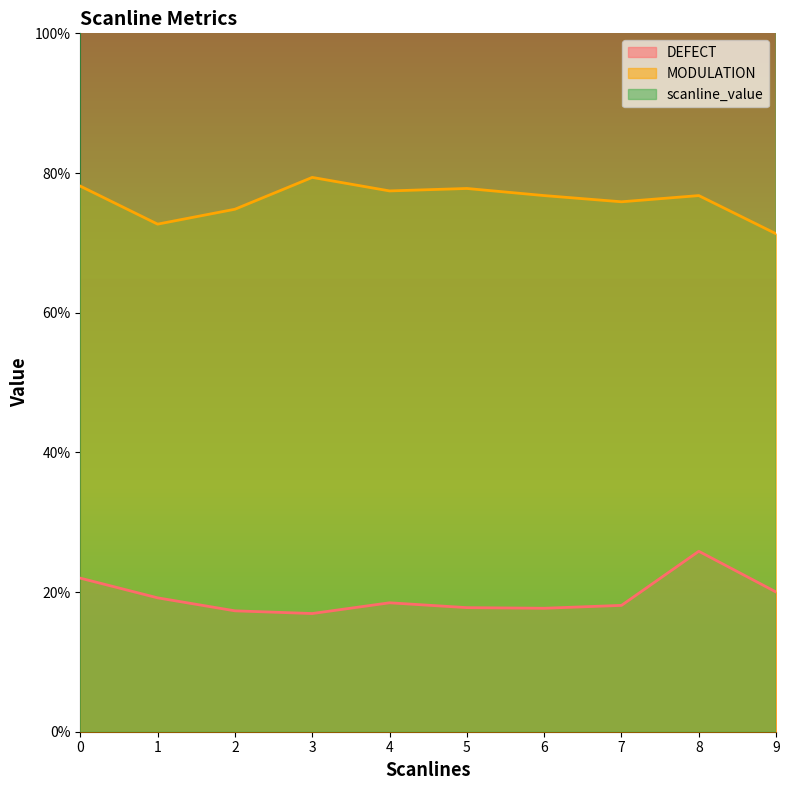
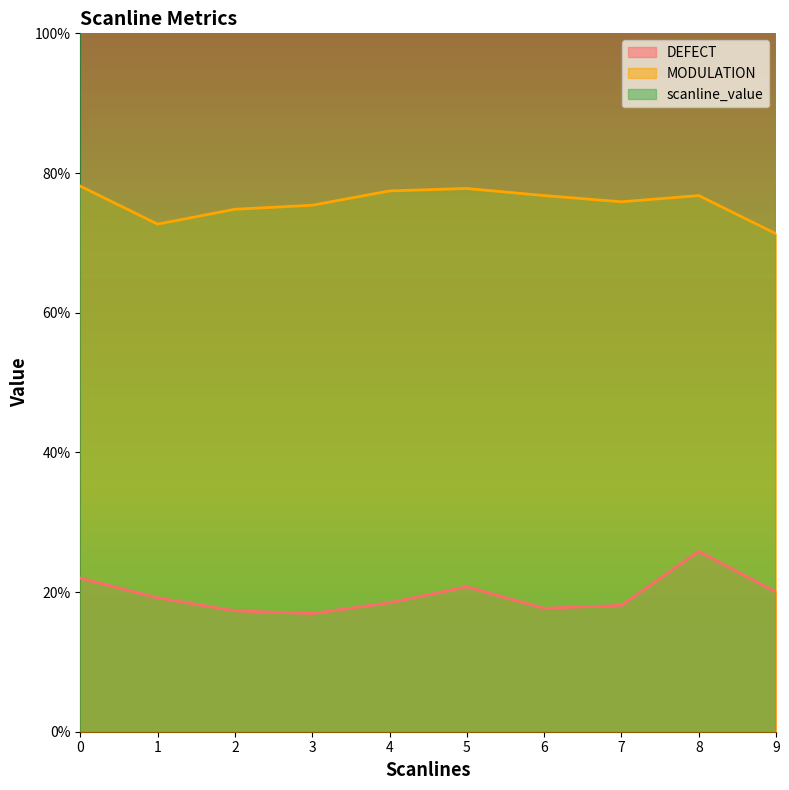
  {
    "DEFECT": {
      "0": "22%",
      "1": "19%",
      "2": "17%",
      "3": "17%",
      "4": "18%",
-     "5": "18%",
+     "5": "21%",
      "6": "18%",
      "7": "18%",
      "8": "26%",
      "9": "20%"
    },
    "MODULATION": {
      "0": "78%",
      "1": "73%",
      "2": "75%",
-     "3": "79%",
+     "3": "75%",
      "4": "77%",
      "5": "78%",
      "6": "77%",
      "7": "76%",
      "8": "77%",
      "9": "71%"
    }
  }
